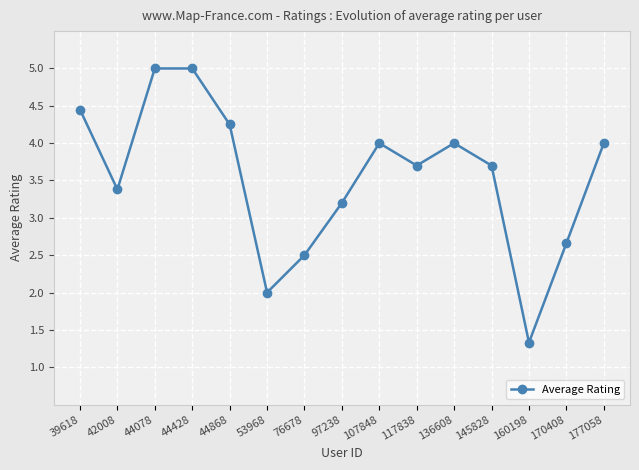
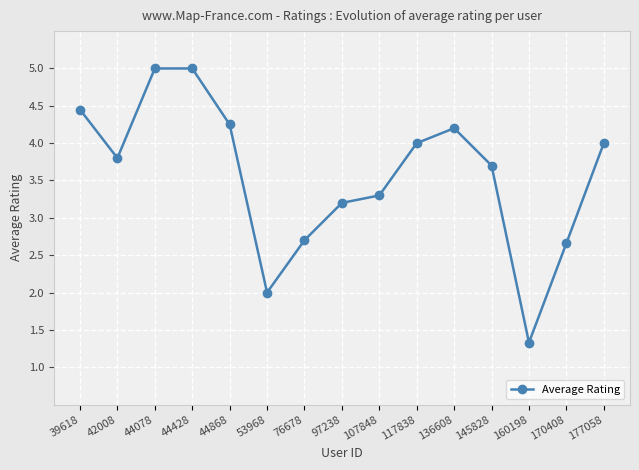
  {
    "39618": 4.5,
-   "42008": 3.4,
+   "42008": 3.8,
    "44078": 5.0,
    "44428": 5.0,
    "44868": 4.3,
    "53968": 2.0,
-   "76678": 2.5,
+   "76678": 2.7,
    "97238": 3.2,
-   "107848": 4.0,
-   "117838": 3.7,
-   "136608": 4.0,
+   "107848": 3.3,
+   "117838": 4.0,
+   "136608": 4.2,
    "145828": 3.7,
    "160198": 1.3,
    "170408": 2.7,
    "177058": 4.0
  }
